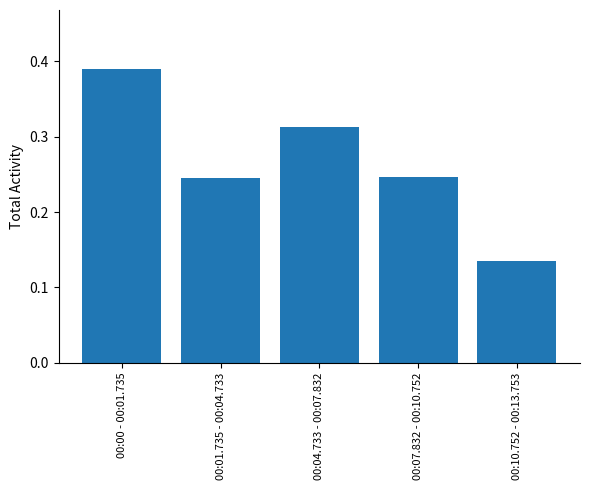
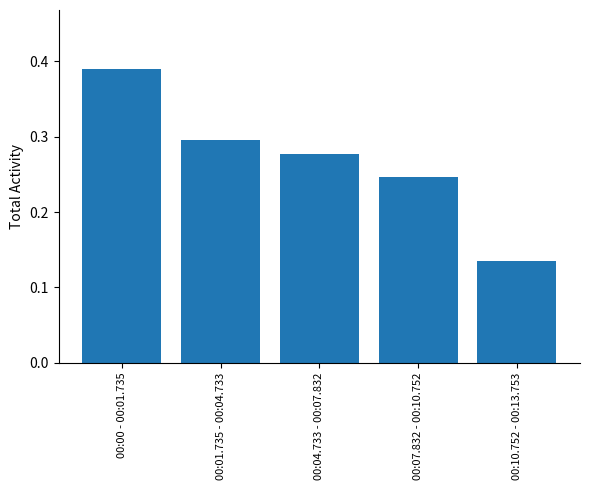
  {
    "00:00 - 00:01.735": 0.39,
-   "00:01.735 - 00:04.733": 0.25,
-   "00:04.733 - 00:07.832": 0.31,
+   "00:01.735 - 00:04.733": 0.30,
+   "00:04.733 - 00:07.832": 0.28,
    "00:07.832 - 00:10.752": 0.25,
    "00:10.752 - 00:13.753": 0.14
  }
